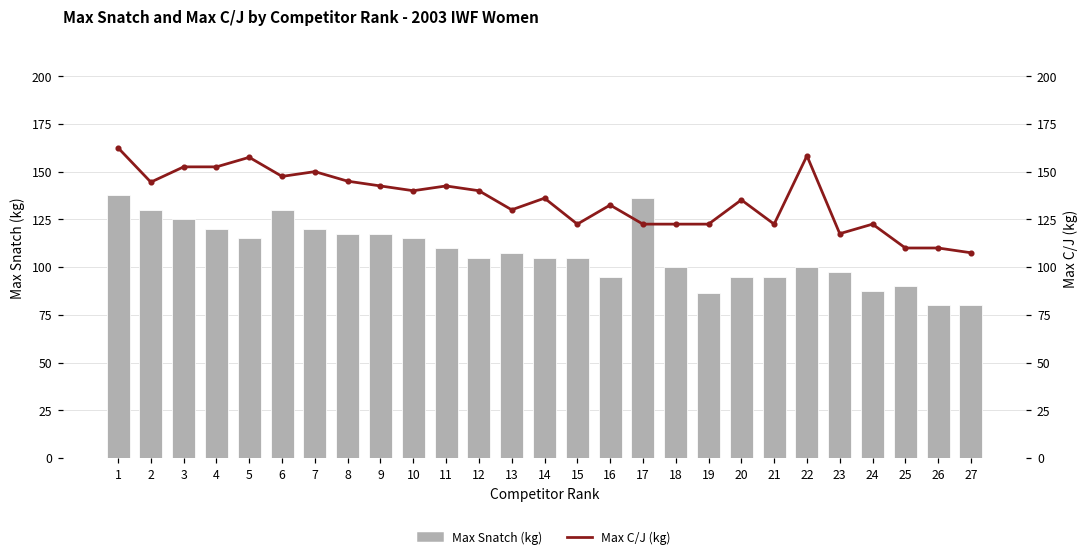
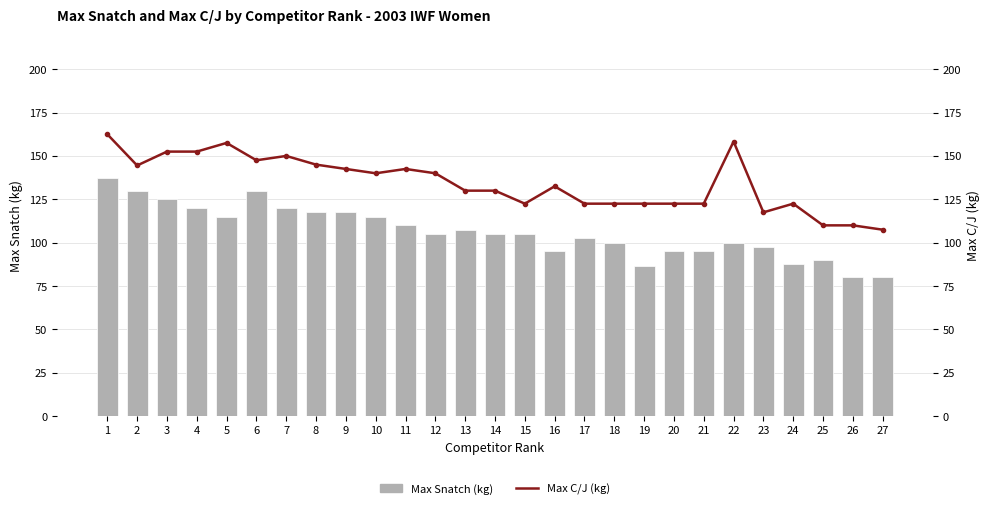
  {
    "Max Snatch (kg)": {
      "1": 138,
      "2": 130,
      "3": 125,
      "4": 120,
      "5": 115,
      "6": 130,
      "7": 120,
      "8": 118,
      "9": 118,
      "10": 115,
      "11": 110,
      "12": 105,
      "13": 108,
      "14": 105,
      "15": 105,
      "16": 95,
-     "17": 136,
+     "17": 103,
      "18": 100,
      "19": 86,
      "20": 95,
      "21": 95,
      "22": 100,
      "23": 98,
      "24": 88,
      "25": 90,
      "26": 80,
      "27": 80
    },
    "Max C/J (kg)": {
      "1": 163,
      "2": 145,
      "3": 153,
      "4": 153,
      "5": 158,
      "6": 148,
      "7": 150,
      "8": 145,
      "9": 143,
      "10": 140,
      "11": 143,
      "12": 140,
      "13": 130,
-     "14": 136,
+     "14": 130,
      "15": 123,
      "16": 133,
      "17": 123,
      "18": 123,
      "19": 123,
-     "20": 135,
+     "20": 123,
      "21": 123,
      "22": 158,
      "23": 118,
      "24": 123,
      "25": 110,
      "26": 110,
      "27": 108
    }
  }
